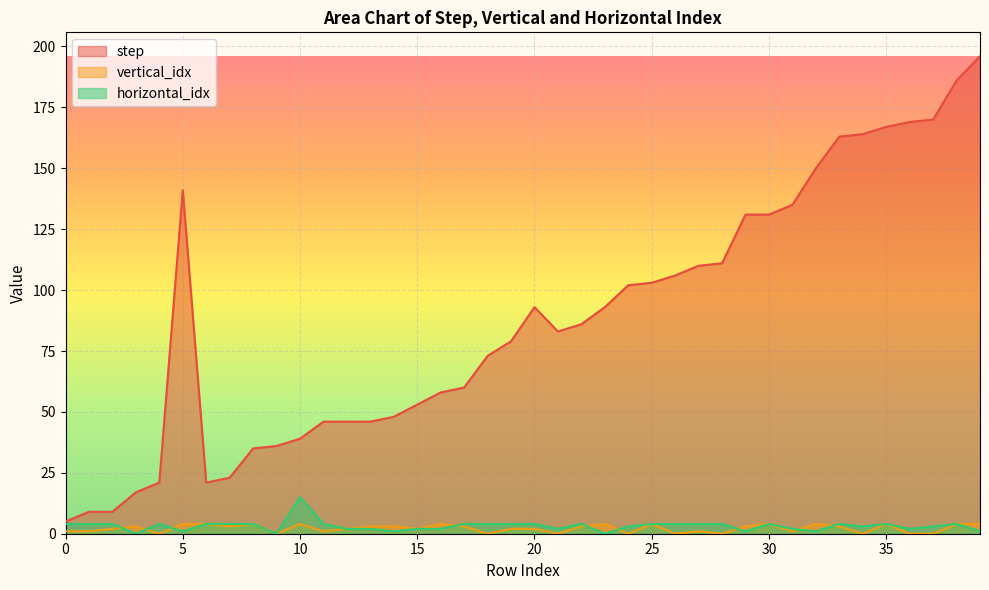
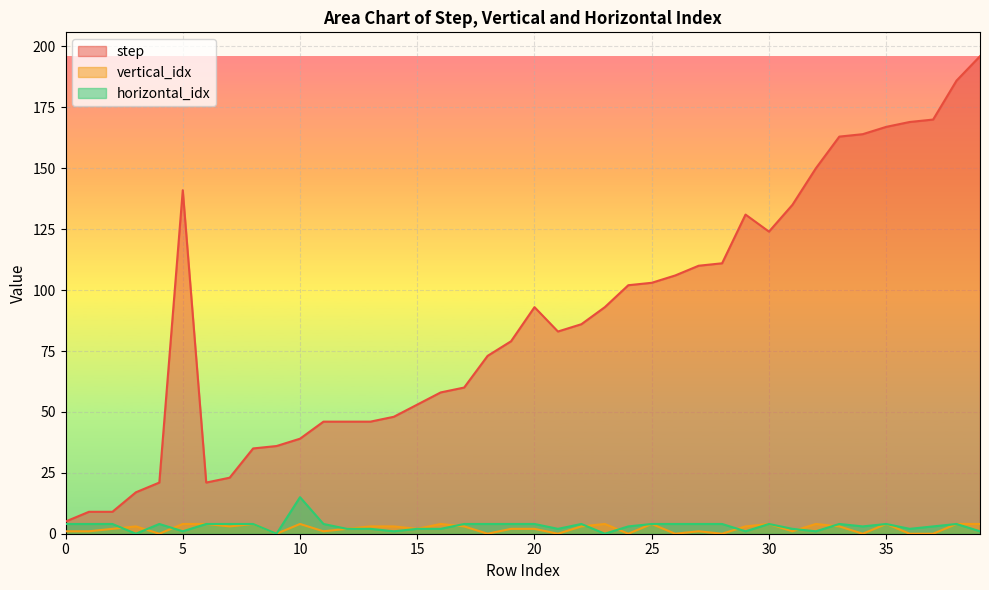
  {
    "step": {
      "5": 141,
      "10": 39,
      "15": 53,
      "20": 93,
      "25": 103,
-     "30": 131,
+     "30": 124,
      "35": 167
    },
    "vertical_idx": {
      "0": 1,
      "5": 4,
      "10": 4,
      "20": 2
    },
    "horizontal_idx": {
      "5": 1,
      "10": 15,
      "20": 4
    }
  }
